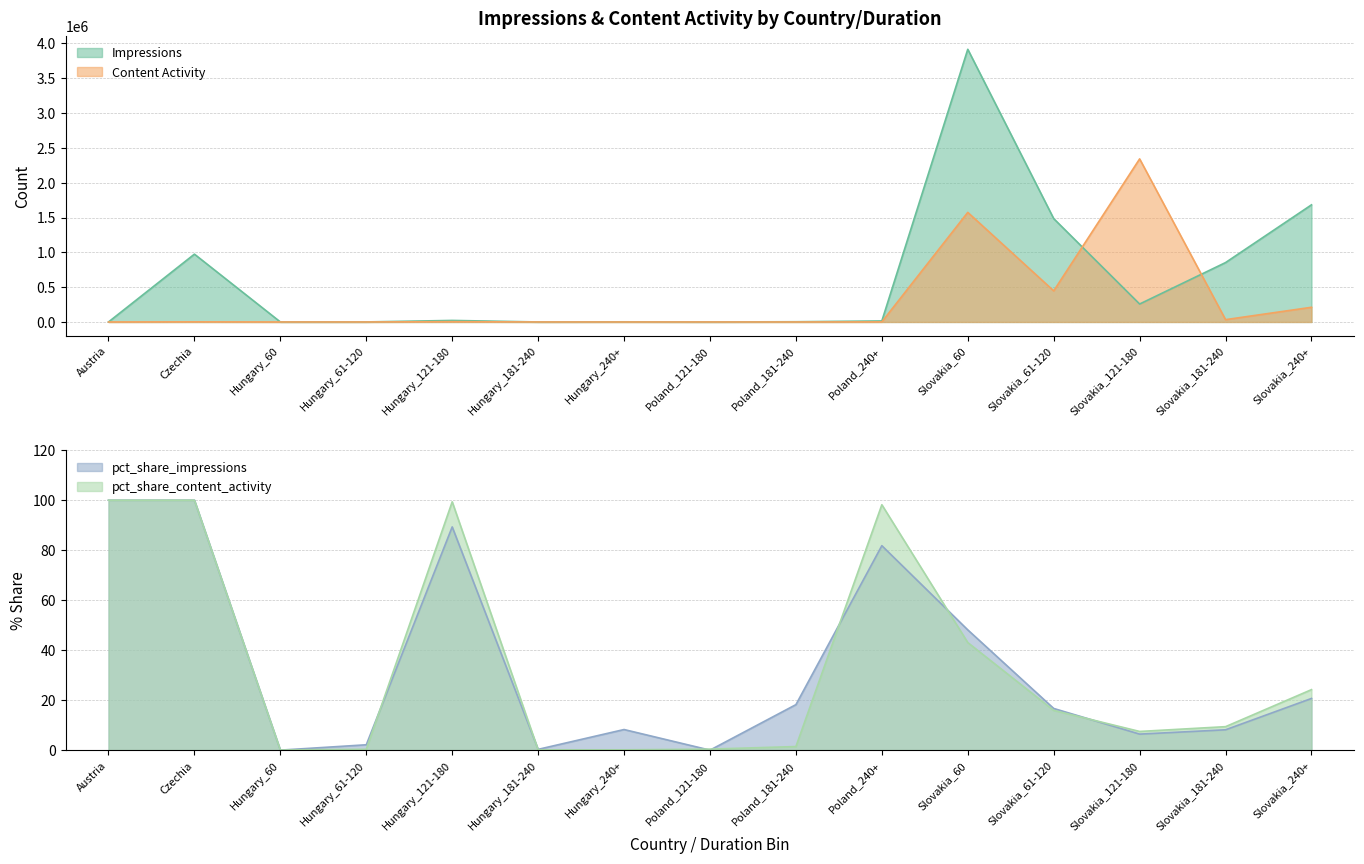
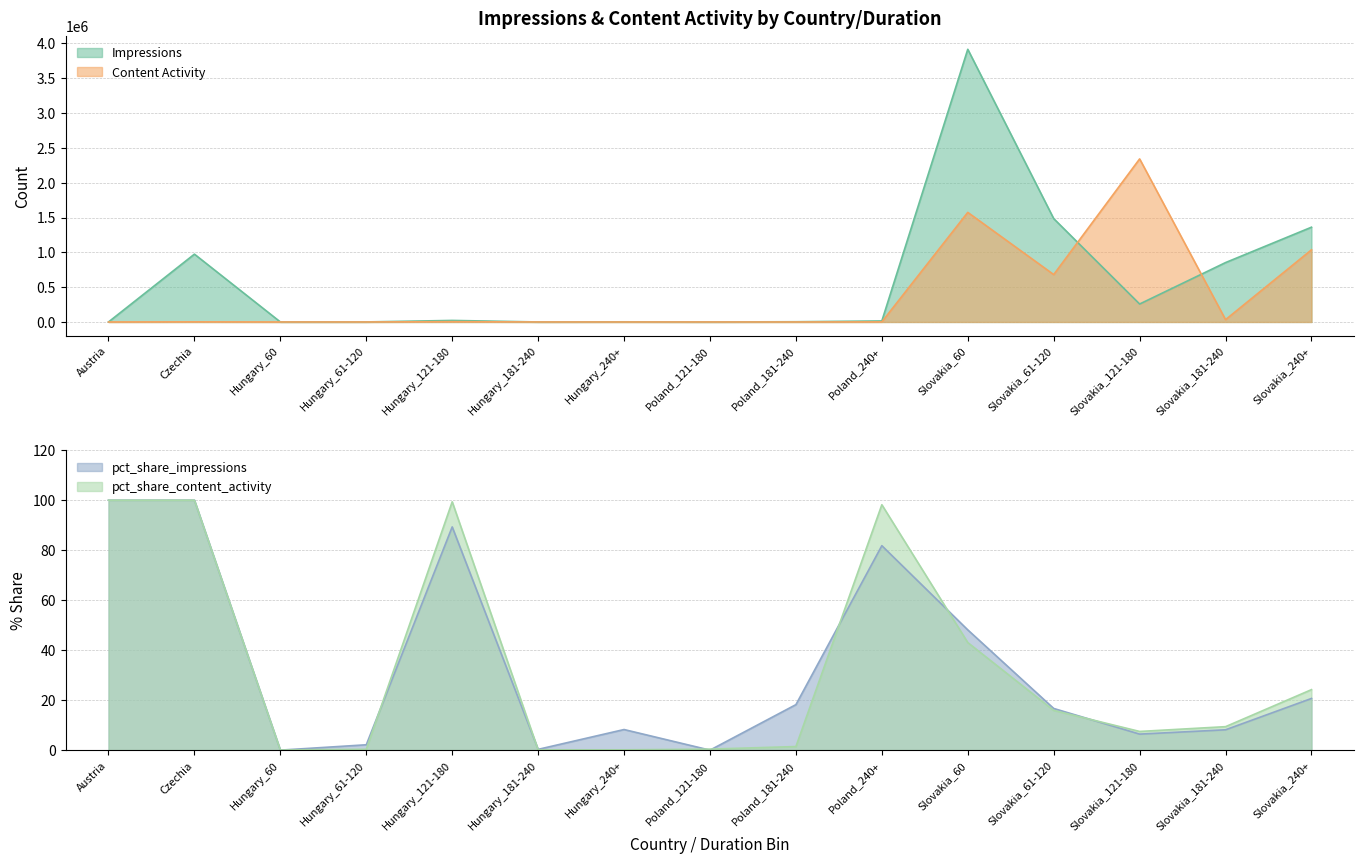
  {
    "Impressions & Content Activity by Country/Duration": {
      "Impressions": {
        "Czechia": 1000000,
        "Slovakia_60": 3900000,
        "Slovakia_61-120": 1500000,
        "Slovakia_121-180": 300000,
        "Slovakia_181-240": 900000,
-       "Slovakia_240+": 1700000
+       "Slovakia_240+": 1400000
      },
      "Content Activity": {
        "Czechia": 0,
        "Slovakia_60": 1600000,
-       "Slovakia_61-120": 400000,
+       "Slovakia_61-120": 700000,
        "Slovakia_121-180": 2300000,
        "Slovakia_181-240": 0,
-       "Slovakia_240+": 200000
+       "Slovakia_240+": 1000000
      }
    }
  }
